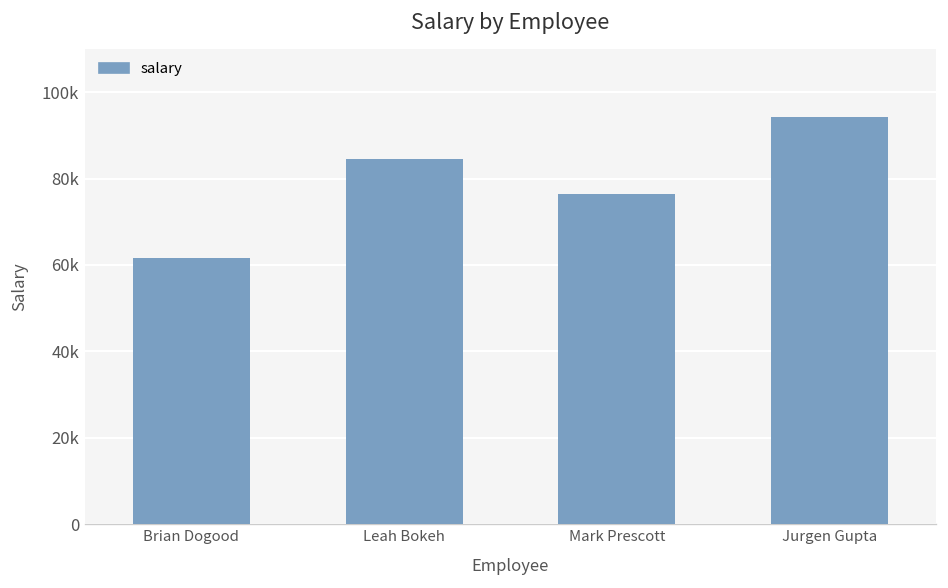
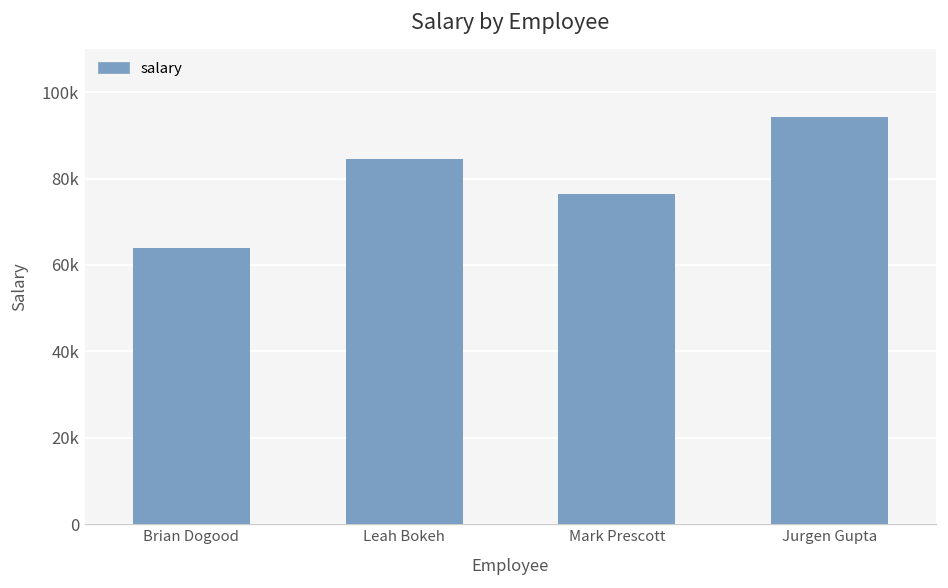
  {
-   "Brian Dogood": 62000,
+   "Brian Dogood": 64000,
    "Leah Bokeh": 84000,
    "Mark Prescott": 76000,
    "Jurgen Gupta": 94000
  }
